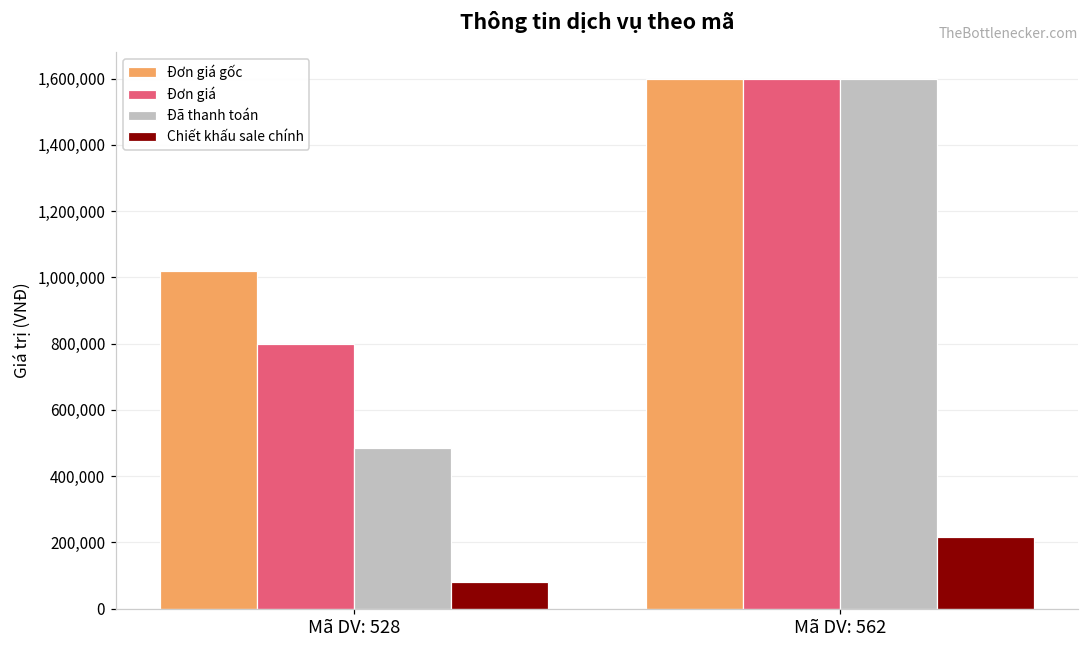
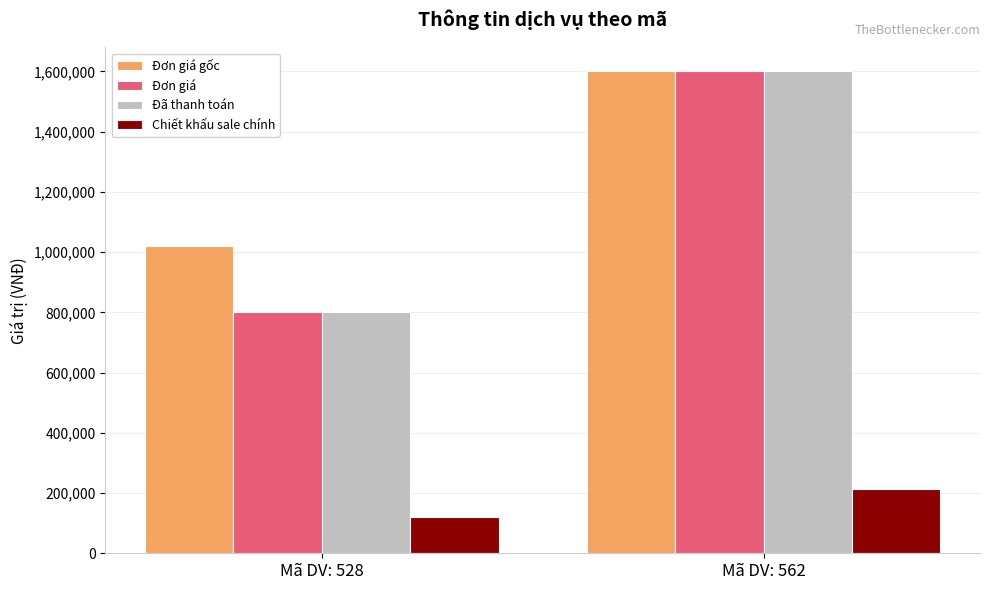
  {
    "Đơn giá gốc": {
      "Mã DV: 528": "1,020,000",
      "Mã DV: 562": "1,600,000"
    },
    "Đơn giá": {
      "Mã DV: 528": "800,000",
      "Mã DV: 562": "1,600,000"
    },
    "Đã thanh toán": {
-     "Mã DV: 528": "490,000",
+     "Mã DV: 528": "800,000",
      "Mã DV: 562": "1,600,000"
    },
    "Chiết khấu sale chính": {
-     "Mã DV: 528": "80,000",
+     "Mã DV: 528": "120,000",
      "Mã DV: 562": "220,000"
    }
  }
